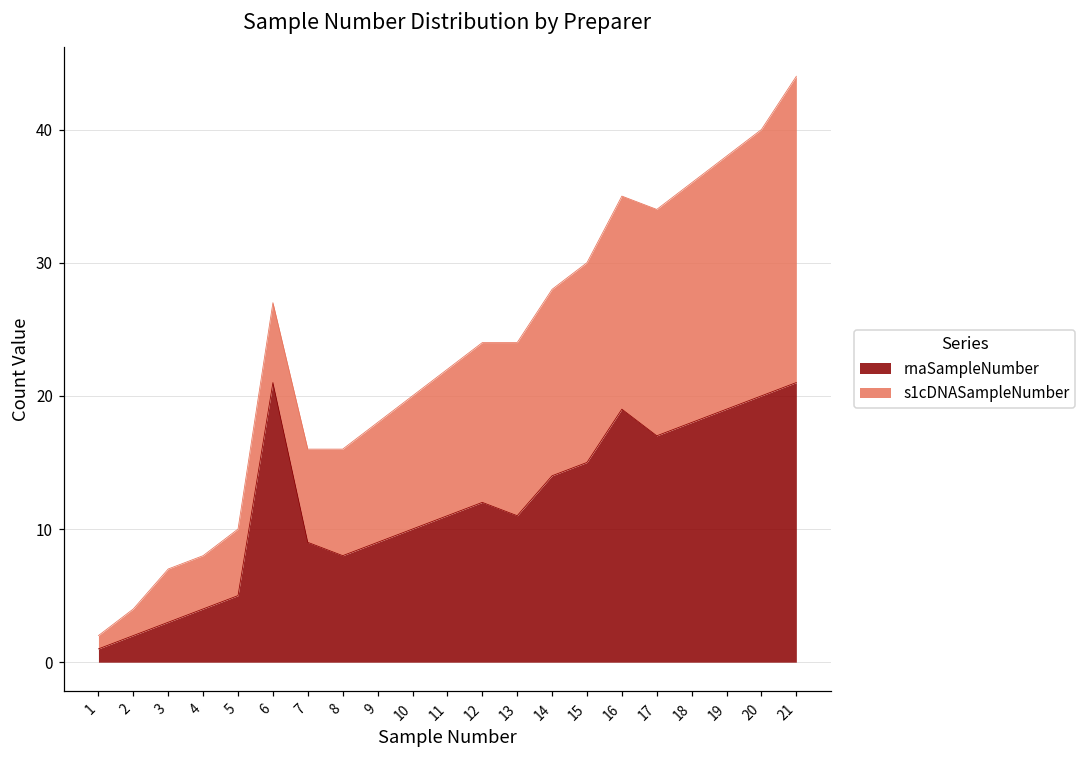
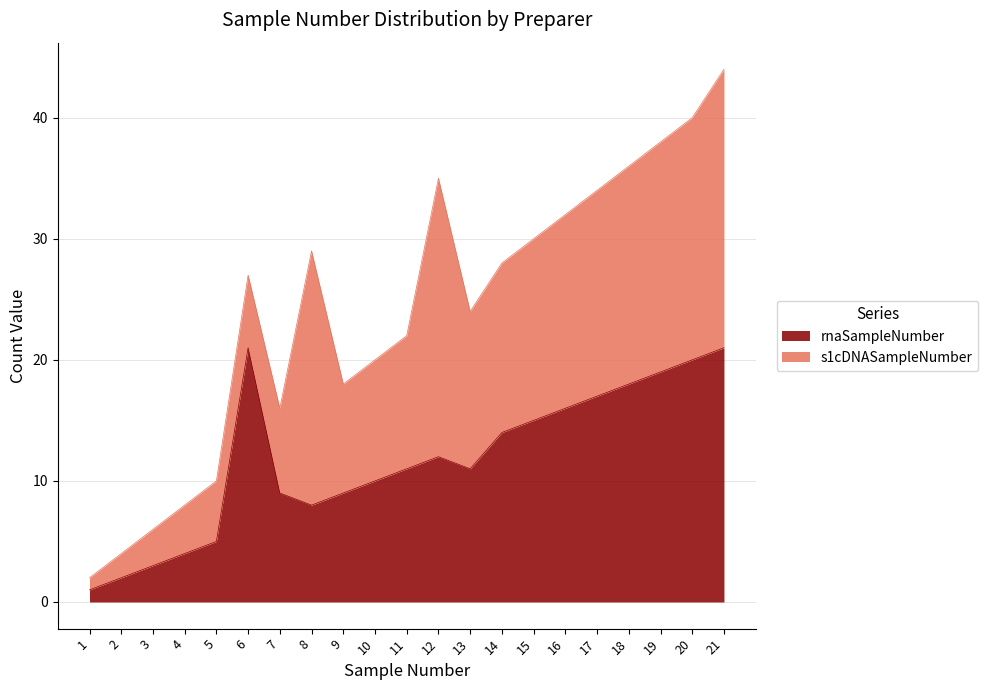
  {
    "rnaSampleNumber": {
      "1": 1,
      "2": 2,
      "3": 3,
      "4": 4,
      "5": 5,
      "6": 21,
      "7": 9,
      "8": 8,
      "9": 9,
      "10": 10,
      "11": 11,
      "12": 12,
      "13": 11,
      "14": 14,
      "15": 15,
-     "16": 19,
+     "16": 16,
      "17": 17,
      "18": 18,
      "19": 19,
      "20": 20,
      "21": 21
    },
    "s1cDNASampleNumber": {
      "1": 1,
      "2": 2,
-     "3": 4,
+     "3": 3,
      "4": 4,
      "5": 5,
      "6": 6,
      "7": 7,
-     "8": 8,
+     "8": 21,
      "9": 9,
      "10": 10,
      "11": 11,
-     "12": 12,
+     "12": 23,
      "13": 13,
      "14": 14,
      "15": 15,
      "16": 16,
      "17": 17,
      "18": 18,
      "19": 19,
      "20": 20,
      "21": 23
    }
  }
